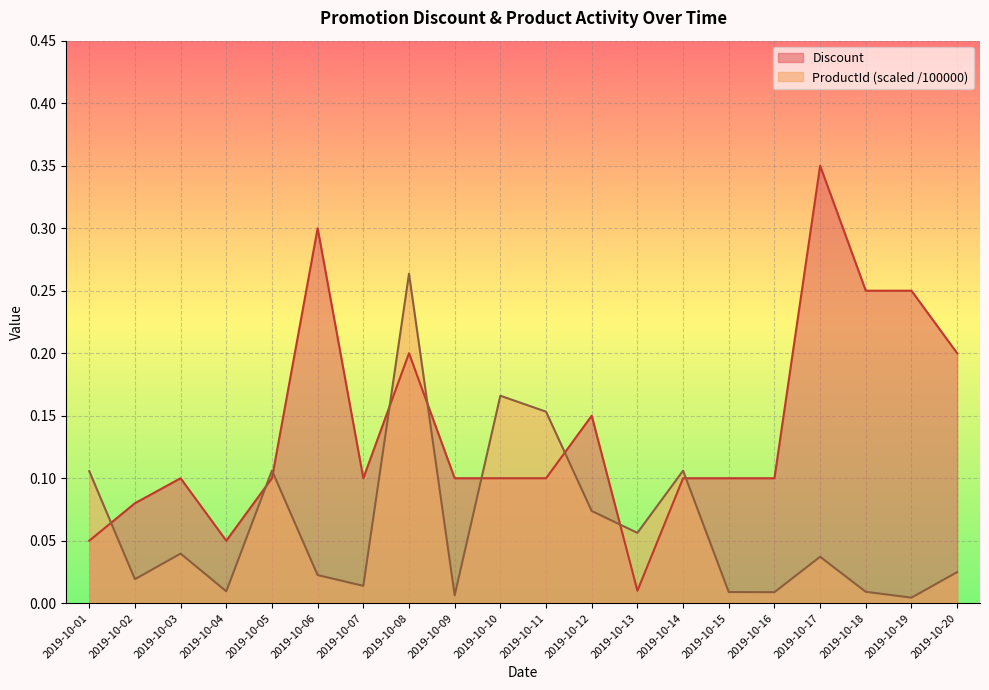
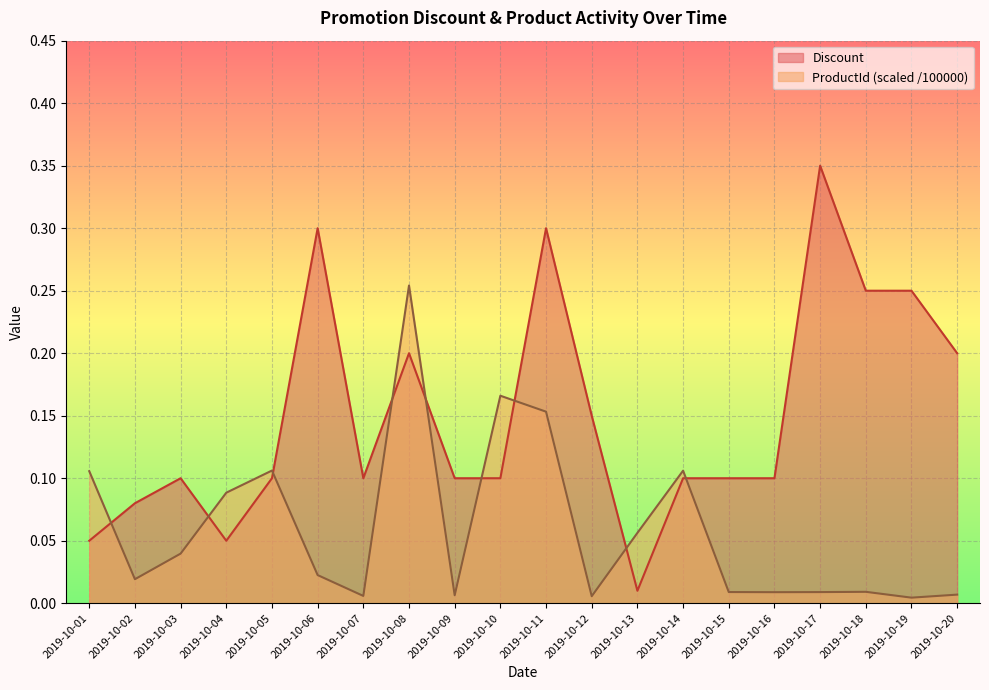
  {
    "Discount": {
      "2019-10-01": 0.050,
      "2019-10-02": 0.080,
      "2019-10-03": 0.1,
      "2019-10-04": 0.050,
      "2019-10-05": 0.1,
      "2019-10-06": 0.3,
      "2019-10-07": 0.1,
      "2019-10-08": 0.2,
      "2019-10-09": 0.1,
      "2019-10-10": 0.1,
-     "2019-10-11": 0.1,
+     "2019-10-11": 0.3,
      "2019-10-12": 0.150,
      "2019-10-13": 0.010,
      "2019-10-14": 0.1,
      "2019-10-15": 0.1,
      "2019-10-16": 0.1,
      "2019-10-17": 0.350,
      "2019-10-18": 0.250,
      "2019-10-19": 0.250,
      "2019-10-20": 0.2
    },
    "ProductId (scaled /100000)": {
      "2019-10-01": 0.106,
      "2019-10-02": 0.019,
      "2019-10-03": 0.040,
-     "2019-10-04": 0.010,
+     "2019-10-04": 0.088,
      "2019-10-05": 0.106,
      "2019-10-06": 0.023,
-     "2019-10-07": 0.014,
-     "2019-10-08": 0.264,
+     "2019-10-07": 0.006,
+     "2019-10-08": 0.254,
      "2019-10-09": 0.006,
      "2019-10-10": 0.166,
      "2019-10-11": 0.153,
-     "2019-10-12": 0.074,
+     "2019-10-12": 0.006,
      "2019-10-13": 0.056,
      "2019-10-14": 0.106,
      "2019-10-15": 0.009,
      "2019-10-16": 0.009,
-     "2019-10-17": 0.037,
+     "2019-10-17": 0.009,
      "2019-10-18": 0.009,
      "2019-10-19": 0.004,
-     "2019-10-20": 0.025
+     "2019-10-20": 0.007
    }
  }
